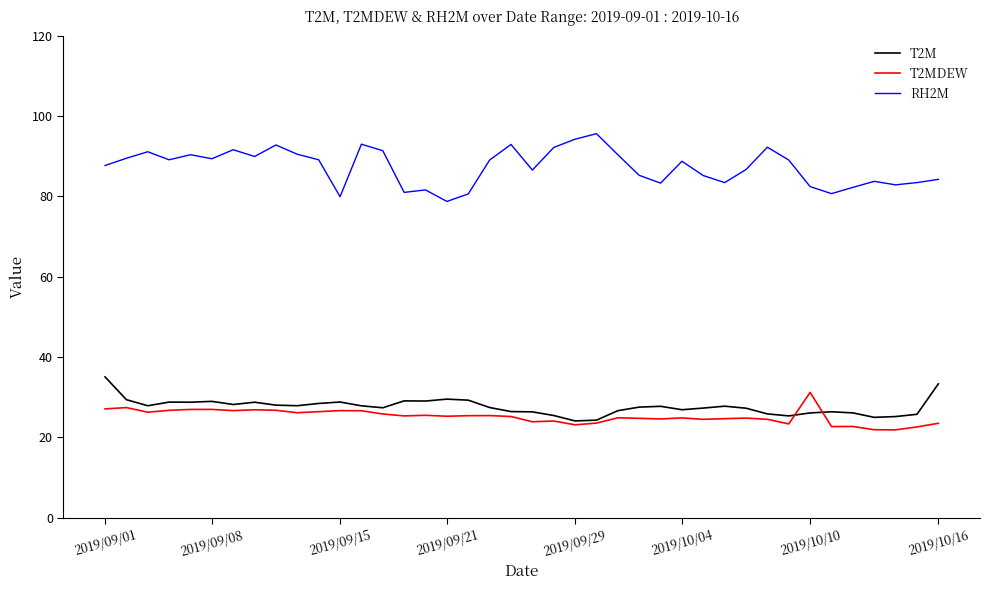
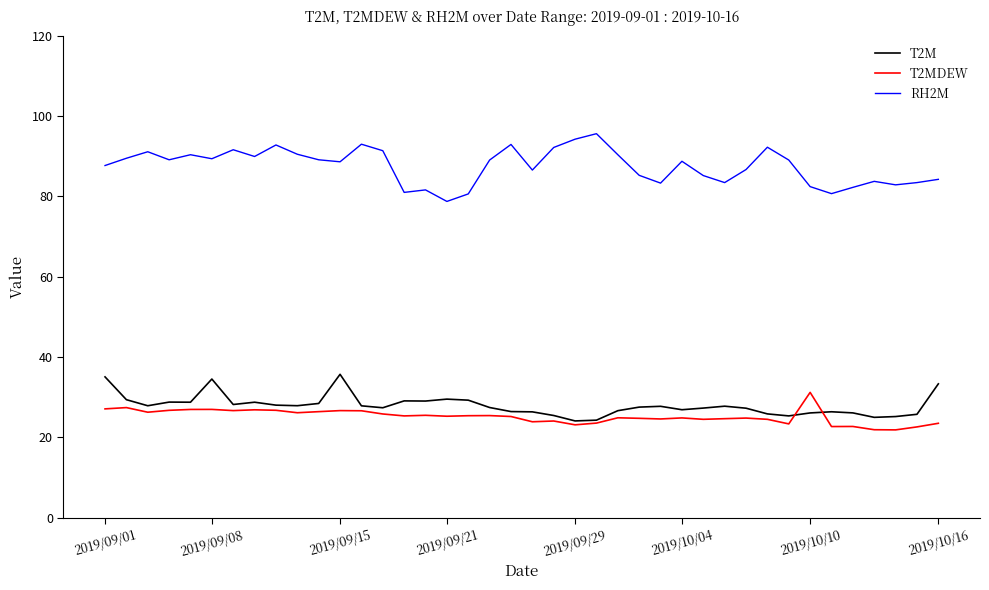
  {
    "T2M": {
      "2019/09/01": 35,
-     "2019/09/08": 29,
-     "2019/09/15": 29,
+     "2019/09/08": 35,
+     "2019/09/15": 36,
      "2019/09/21": 30,
      "2019/09/29": 24,
      "2019/10/04": 27,
      "2019/10/10": 26,
      "2019/10/16": 33
    },
    "T2MDEW": {
      "2019/09/01": 27,
      "2019/09/08": 27,
      "2019/09/15": 27,
      "2019/09/21": 25,
      "2019/09/29": 23,
      "2019/10/04": 25,
      "2019/10/10": 31,
      "2019/10/16": 24
    },
    "RH2M": {
      "2019/09/01": 88,
      "2019/09/08": 89,
-     "2019/09/15": 80,
+     "2019/09/15": 89,
      "2019/09/21": 79,
      "2019/09/29": 94,
      "2019/10/04": 89,
      "2019/10/10": 82,
      "2019/10/16": 84
    }
  }
